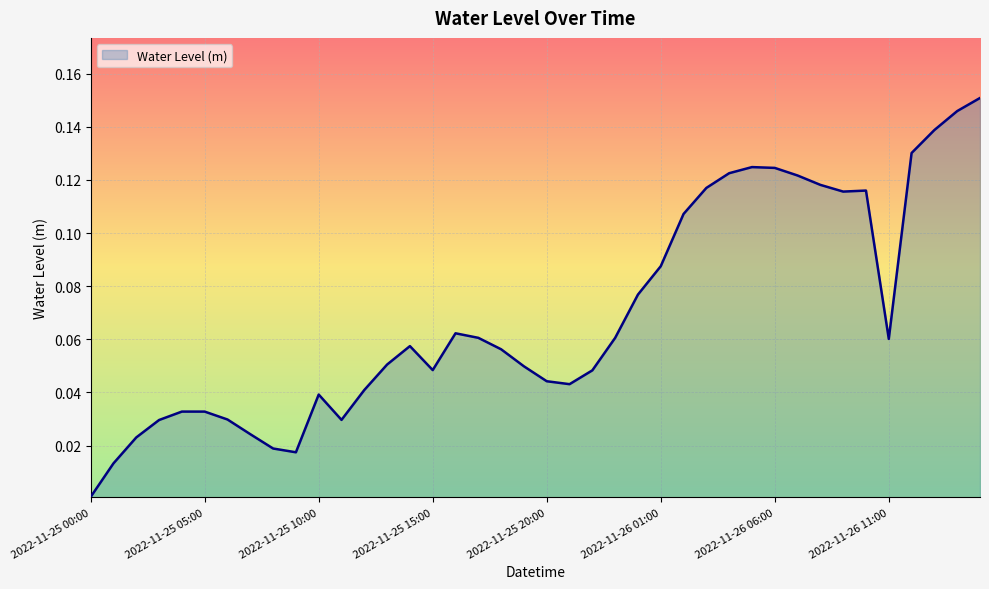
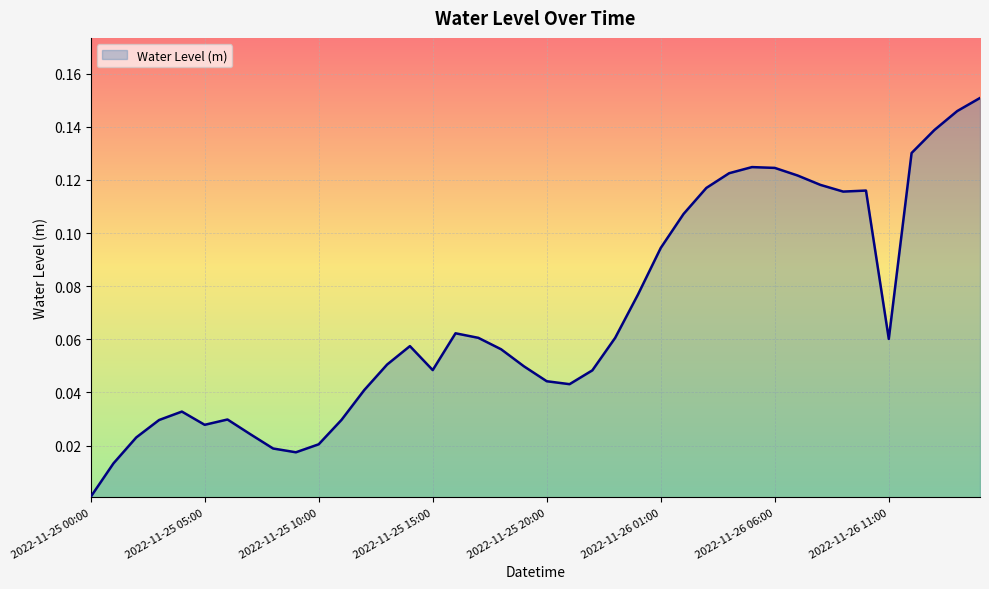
  {
    "2022-11-25 00:00": 0.001,
-   "2022-11-25 05:00": 0.033,
-   "2022-11-25 10:00": 0.039,
+   "2022-11-25 05:00": 0.028,
+   "2022-11-25 10:00": 0.020,
    "2022-11-25 15:00": 0.048,
    "2022-11-25 20:00": 0.044,
-   "2022-11-26 01:00": 0.088,
+   "2022-11-26 01:00": 0.094,
    "2022-11-26 06:00": 0.125,
    "2022-11-26 11:00": 0.060
  }
